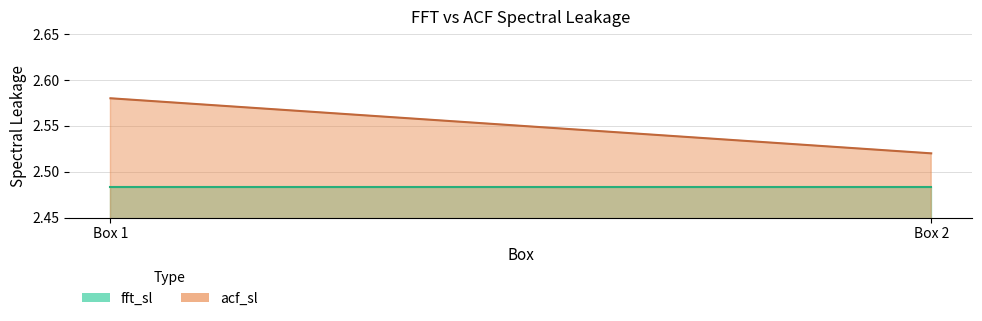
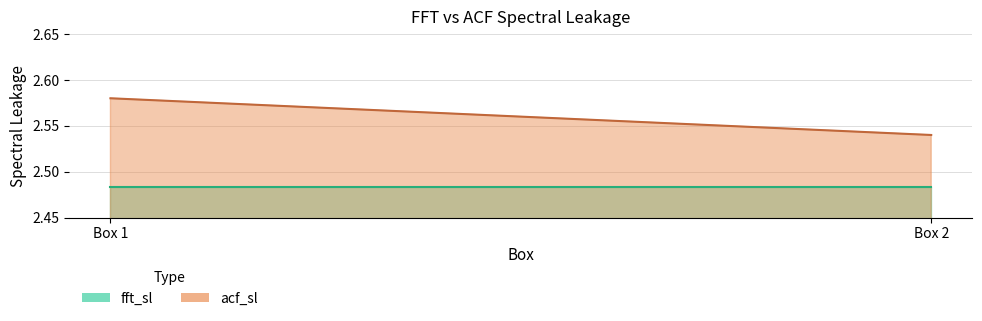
  {
    "fft_sl": {
      "Box 1": 2.48,
      "Box 2": 2.48
    },
    "acf_sl": {
      "Box 1": 2.58,
-     "Box 2": 2.52
+     "Box 2": 2.54
    }
  }
